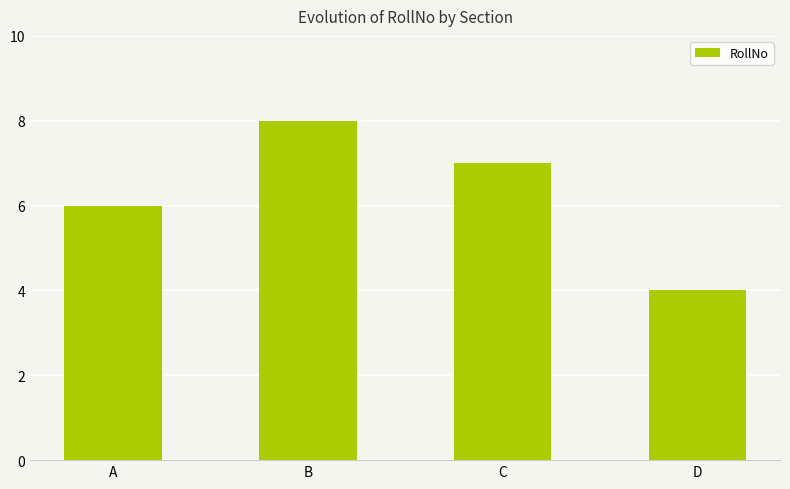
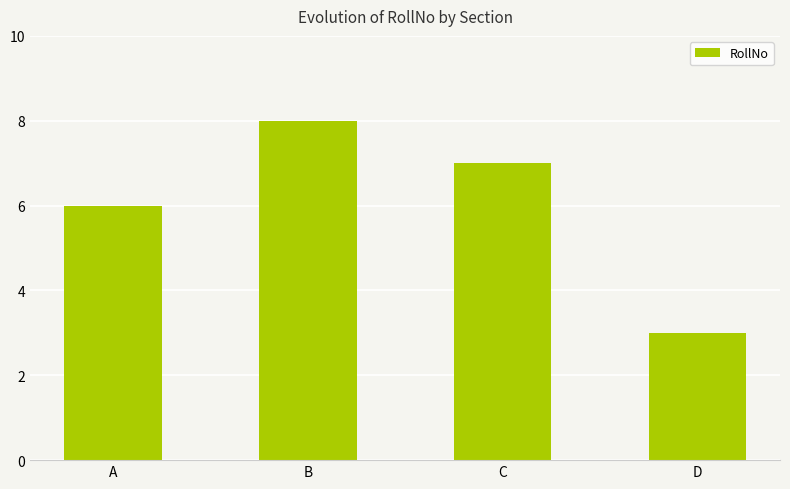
  {
    "A": 6,
    "B": 8,
    "C": 7,
-   "D": 4
+   "D": 3
  }
